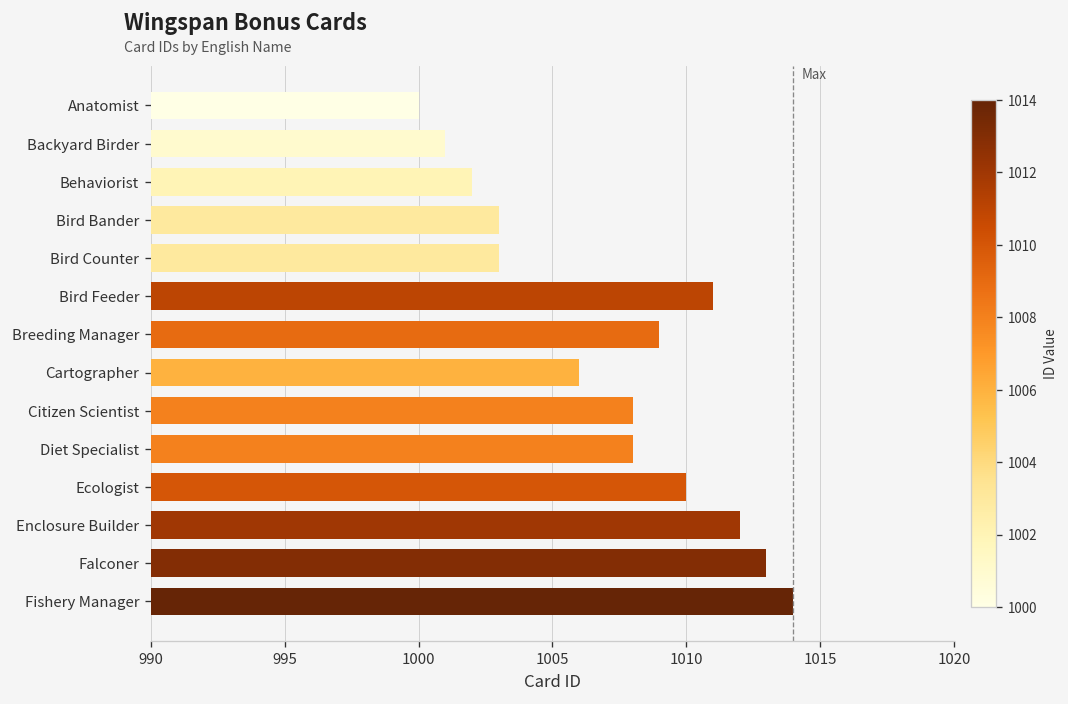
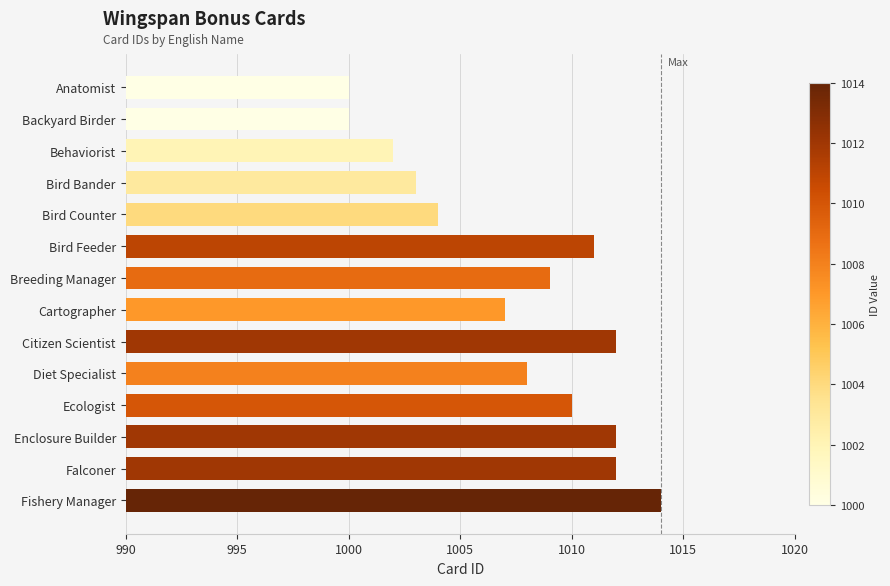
  {
    "Anatomist": 1000,
-   "Backyard Birder": 1001,
+   "Backyard Birder": 1000,
    "Behaviorist": 1002,
    "Bird Bander": 1003,
-   "Bird Counter": 1003,
+   "Bird Counter": 1004,
    "Bird Feeder": 1011,
    "Breeding Manager": 1009,
-   "Cartographer": 1006,
-   "Citizen Scientist": 1008,
+   "Cartographer": 1007,
+   "Citizen Scientist": 1012,
    "Diet Specialist": 1008,
    "Ecologist": 1010,
    "Enclosure Builder": 1012,
-   "Falconer": 1013,
+   "Falconer": 1012,
    "Fishery Manager": 1014
  }
